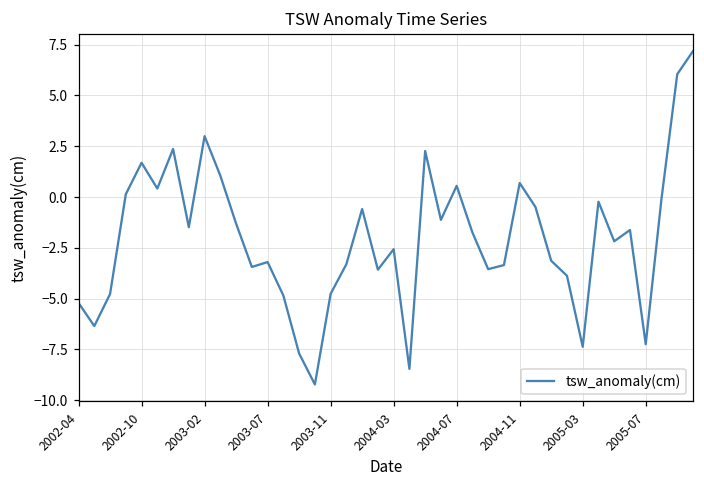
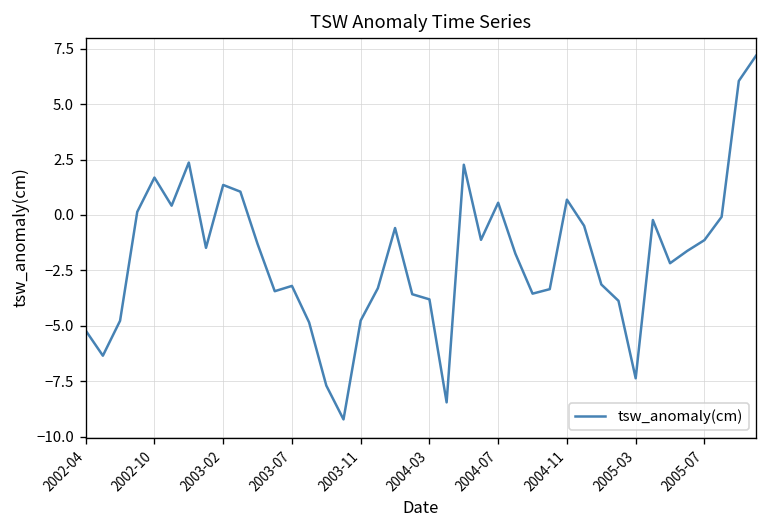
  {
    "2002-04": -5.2,
    "2002-10": 1.7,
-   "2003-02": 3.0,
+   "2003-02": 1.4,
    "2003-07": -3.2,
    "2003-11": -4.8,
-   "2004-03": -2.6,
+   "2004-03": -3.8,
    "2004-07": 0.6,
    "2004-11": 0.7,
    "2005-03": -7.4,
-   "2005-07": -7.2
+   "2005-07": -1.1
  }
